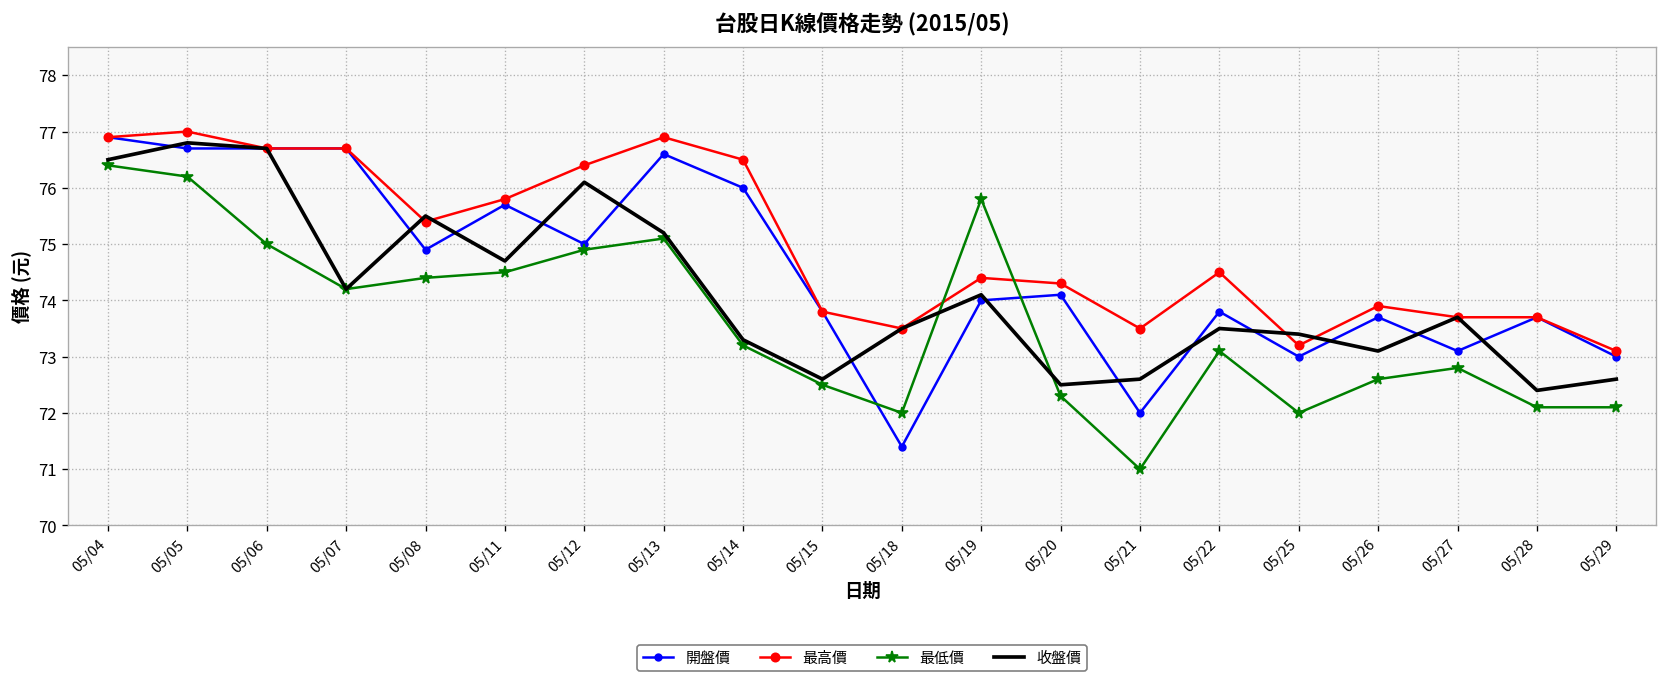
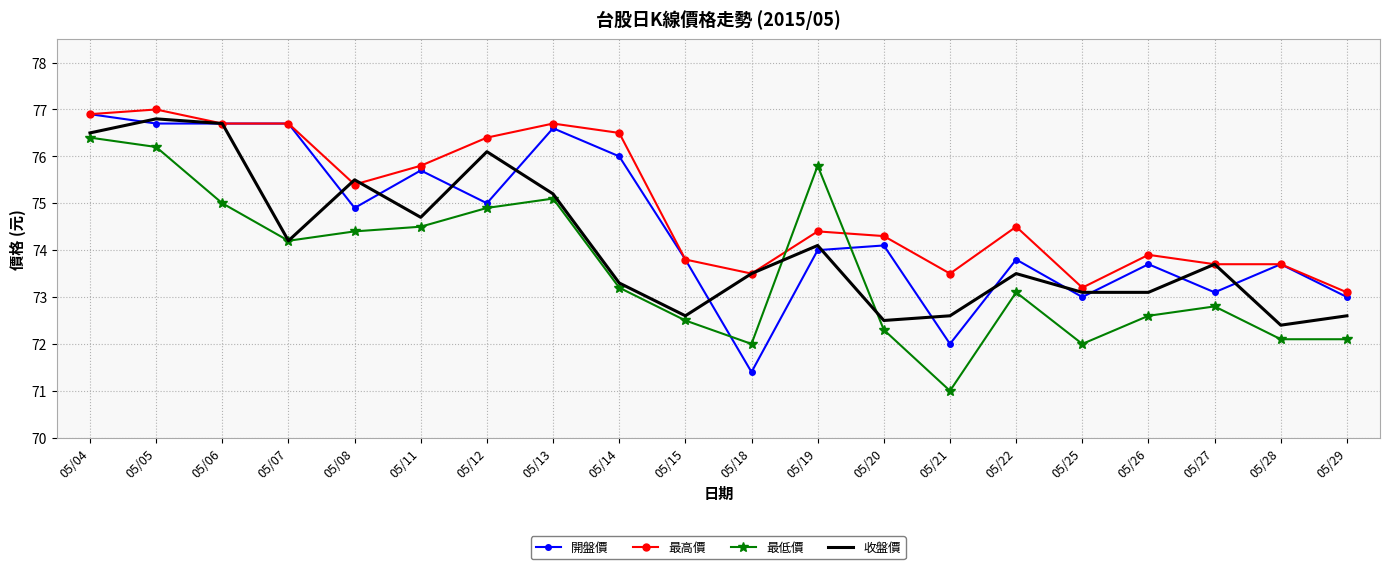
  {
    "開盤價": {
      "05/05": 76.7,
      "05/08": 74.9,
      "05/11": 75.7,
      "05/12": 75.0,
      "05/13": 76.6,
      "05/14": 76.0,
      "05/18": 71.4,
      "05/19": 74.0,
      "05/20": 74.1,
      "05/21": 72.0,
      "05/22": 73.8,
      "05/25": 73.0,
      "05/26": 73.7,
      "05/27": 73.1,
      "05/29": 73.0
    },
    "最高價": {
      "05/05": 77.0,
      "05/08": 75.4,
      "05/11": 75.8,
      "05/12": 76.4,
-     "05/13": 76.9,
+     "05/13": 76.7,
      "05/14": 76.5,
      "05/19": 74.4,
      "05/20": 74.3,
      "05/21": 73.5,
      "05/22": 74.5,
      "05/25": 73.2,
      "05/26": 73.9,
      "05/29": 73.1
    },
    "最低價": {
      "05/04": 76.4,
      "05/05": 76.2,
      "05/06": 75.0,
      "05/08": 74.4,
      "05/11": 74.5,
      "05/12": 74.9,
      "05/13": 75.1,
      "05/14": 73.2,
      "05/15": 72.5,
      "05/18": 72.0,
      "05/19": 75.8,
      "05/20": 72.3,
      "05/21": 71.0,
      "05/22": 73.1,
      "05/25": 72.0,
      "05/26": 72.6,
      "05/27": 72.8,
      "05/28": 72.1,
      "05/29": 72.1
    },
    "收盤價": {
      "05/04": 76.5,
      "05/05": 76.8,
      "05/08": 75.5,
      "05/11": 74.7,
      "05/12": 76.1,
      "05/13": 75.2,
      "05/14": 73.3,
      "05/15": 72.6,
      "05/19": 74.1,
      "05/20": 72.5,
      "05/21": 72.6,
      "05/22": 73.5,
-     "05/25": 73.4,
+     "05/25": 73.1,
      "05/26": 73.1,
      "05/28": 72.4,
      "05/29": 72.6
    }
  }
